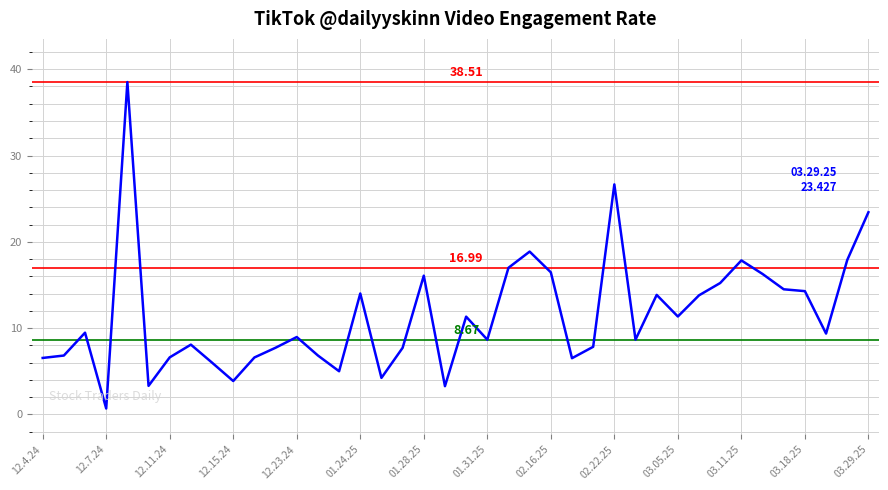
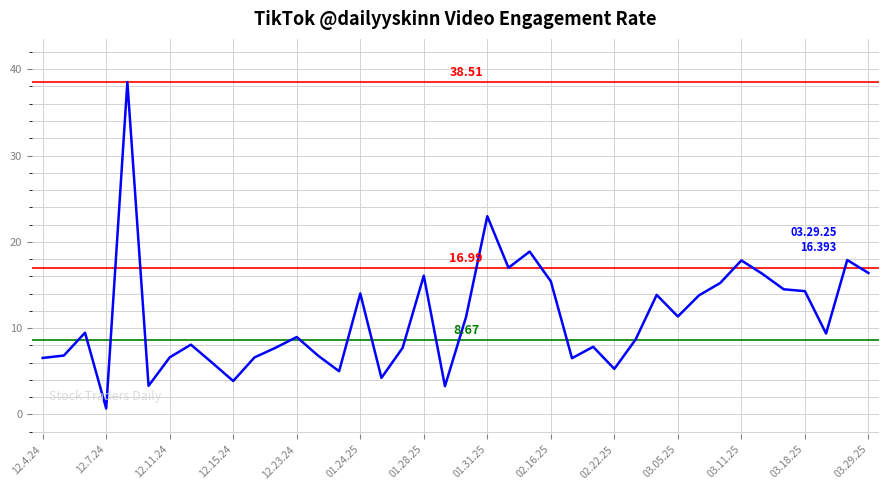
  {
-   "01.31.25": 9,
-   "02.16.25": 16,
-   "02.22.25": 27,
-   "03.29.25": 23.427
+   "01.31.25": 23,
+   "02.16.25": 15,
+   "02.22.25": 5,
+   "03.29.25": 16.393
  }
